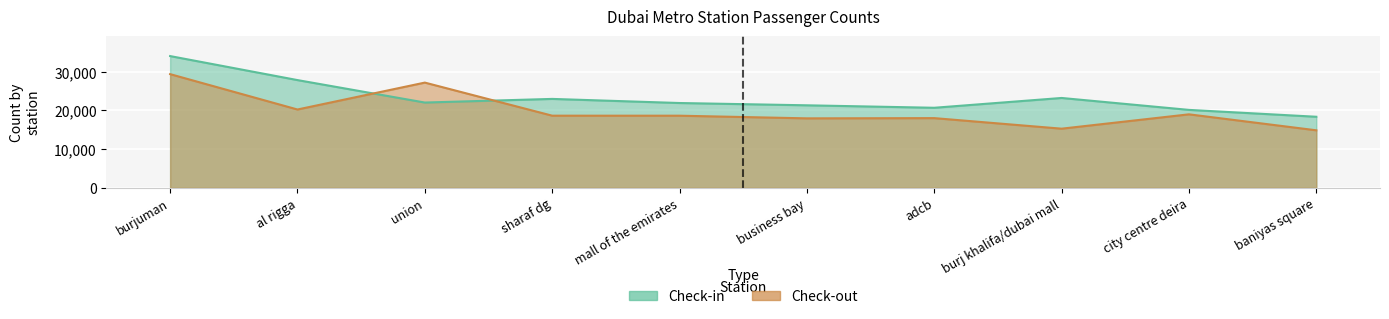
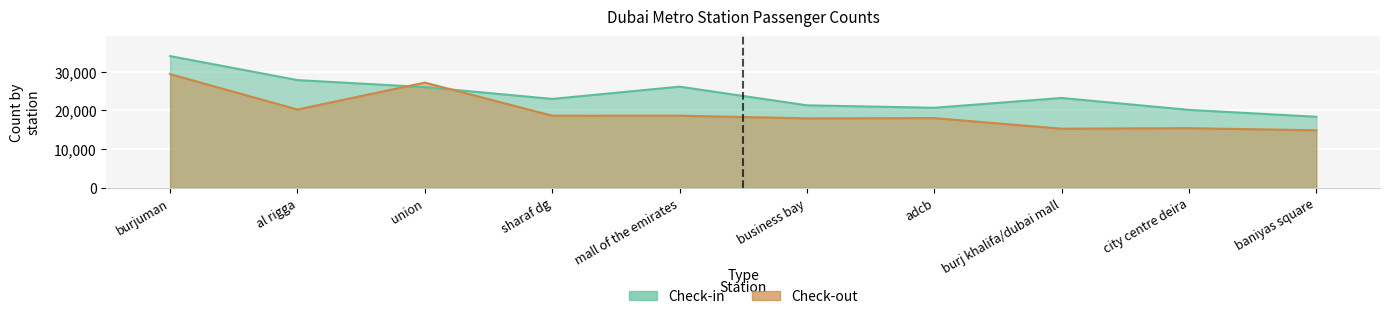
  {
    "Check-in": {
      "burjuman": "34,000",
      "al rigga": "28,000",
-     "union": "22,000",
+     "union": "26,000",
      "sharaf dg": "23,000",
-     "mall of the emirates": "22,000",
+     "mall of the emirates": "26,000",
      "business bay": "21,000",
      "adcb": "21,000",
      "burj khalifa/dubai mall": "23,000",
      "city centre deira": "20,000",
      "baniyas square": "18,000"
    },
    "Check-out": {
      "burjuman": "29,000",
      "al rigga": "20,000",
      "union": "27,000",
      "sharaf dg": "19,000",
      "mall of the emirates": "19,000",
      "business bay": "18,000",
      "adcb": "18,000",
      "burj khalifa/dubai mall": "15,000",
-     "city centre deira": "19,000",
+     "city centre deira": "15,000",
      "baniyas square": "15,000"
    }
  }
